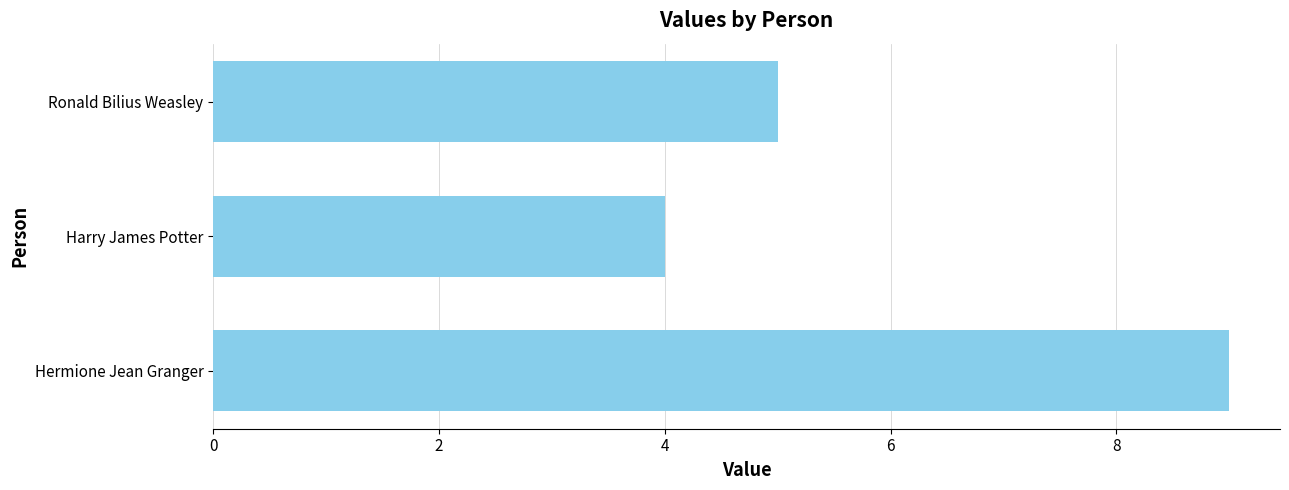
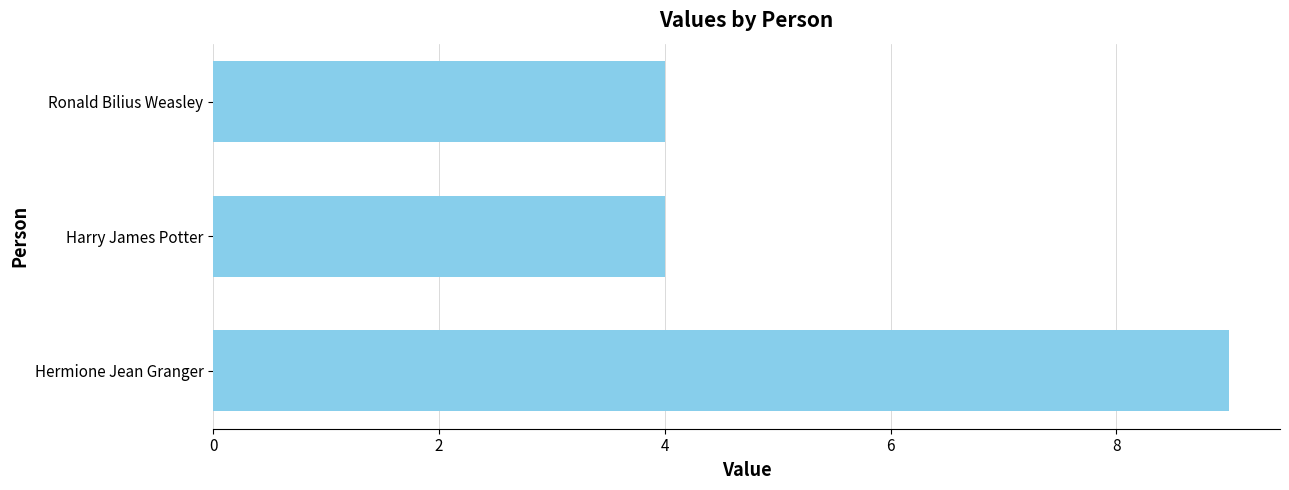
  {
-   "Ronald Bilius Weasley": 5,
+   "Ronald Bilius Weasley": 4,
    "Harry James Potter": 4,
    "Hermione Jean Granger": 9
  }
